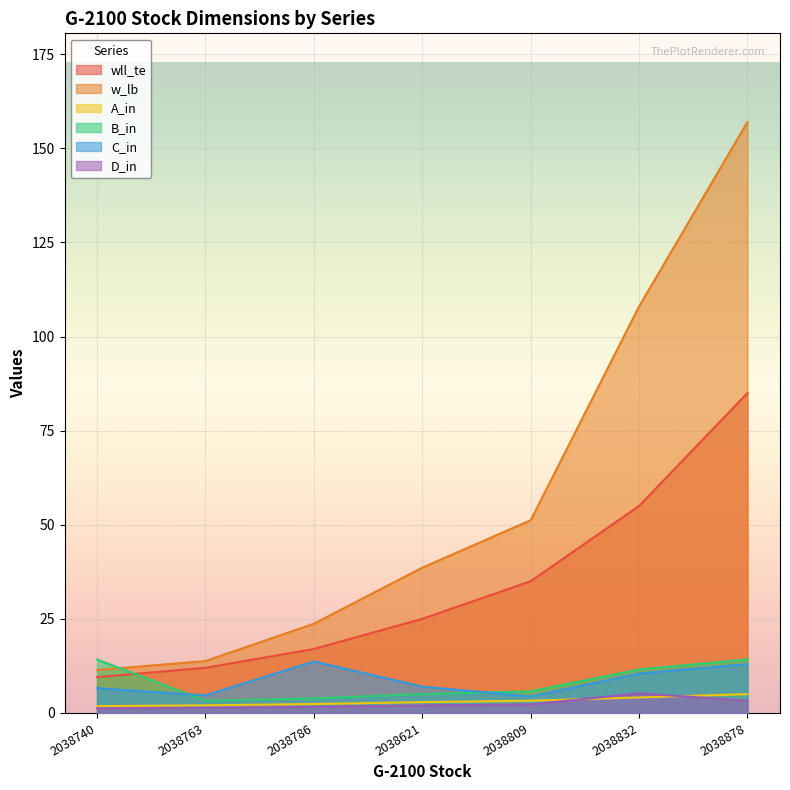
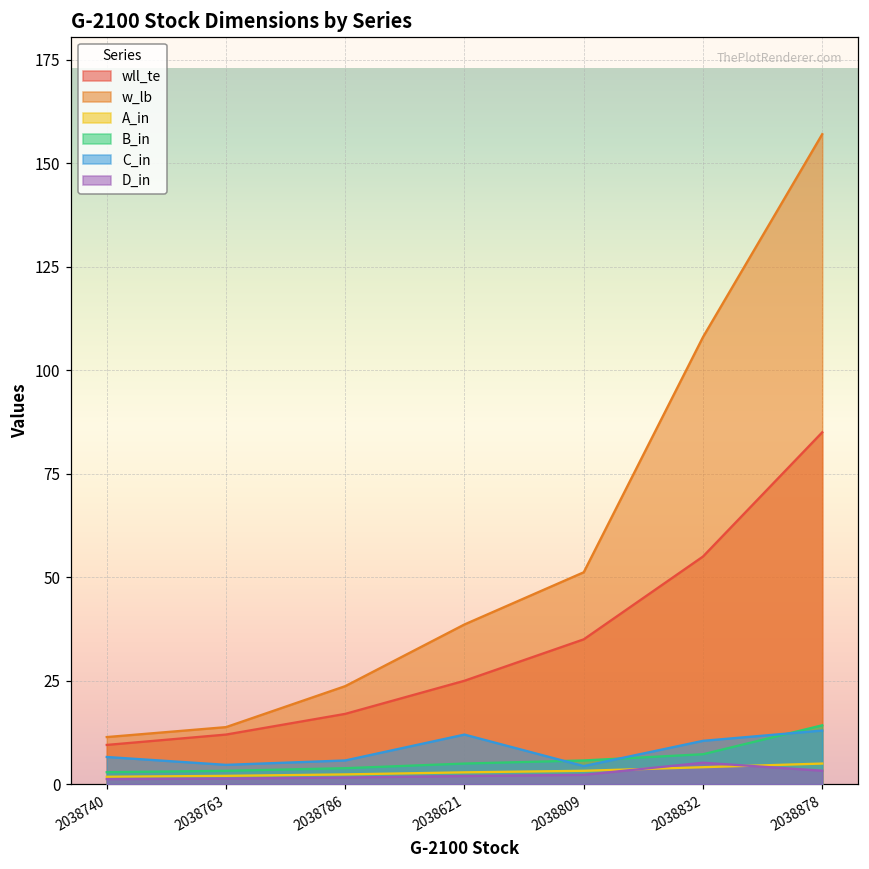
  {
    "A_in": {
      "2038786": 2,
      "2038621": 3,
      "2038809": 3,
      "2038832": 4,
      "2038878": 5
    },
    "B_in": {
-     "2038740": 14,
+     "2038740": 3,
      "2038763": 3,
      "2038786": 4,
      "2038621": 5,
      "2038809": 6,
-     "2038832": 12,
+     "2038832": 7,
      "2038878": 14
    },
    "C_in": {
      "2038740": 7,
      "2038763": 5,
-     "2038786": 14,
-     "2038621": 7,
+     "2038786": 6,
+     "2038621": 12,
      "2038809": 4,
      "2038832": 10,
      "2038878": 13
    },
    "D_in": {
      "2038786": 2,
      "2038621": 2,
      "2038809": 2,
      "2038832": 5,
      "2038878": 3
    }
  }
